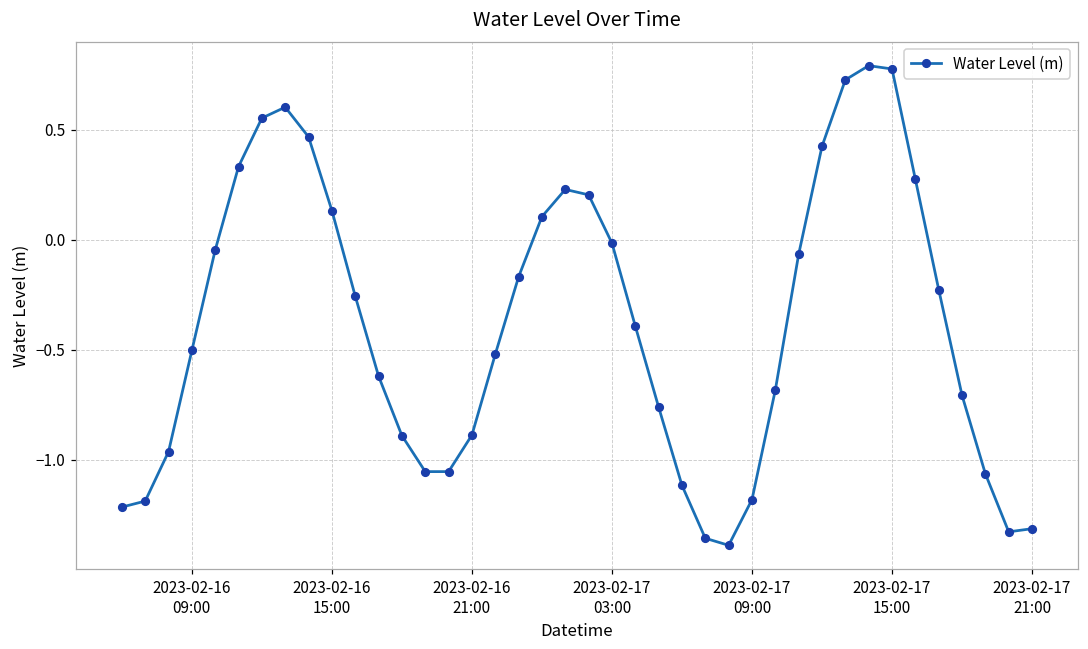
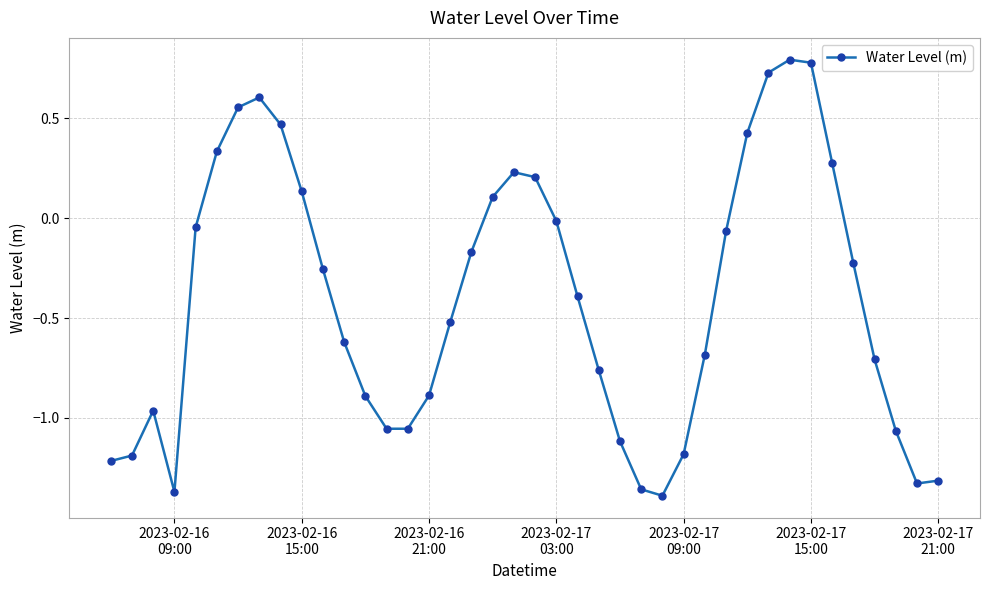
  {
-   "2023-02-16 09:00": -0.50,
+   "2023-02-16 09:00": -1.37,
    "2023-02-16 15:00": 0.13,
    "2023-02-16 21:00": -0.89,
    "2023-02-17 03:00": -0.01,
    "2023-02-17 09:00": -1.18,
    "2023-02-17 15:00": 0.78,
    "2023-02-17 21:00": -1.31
  }
